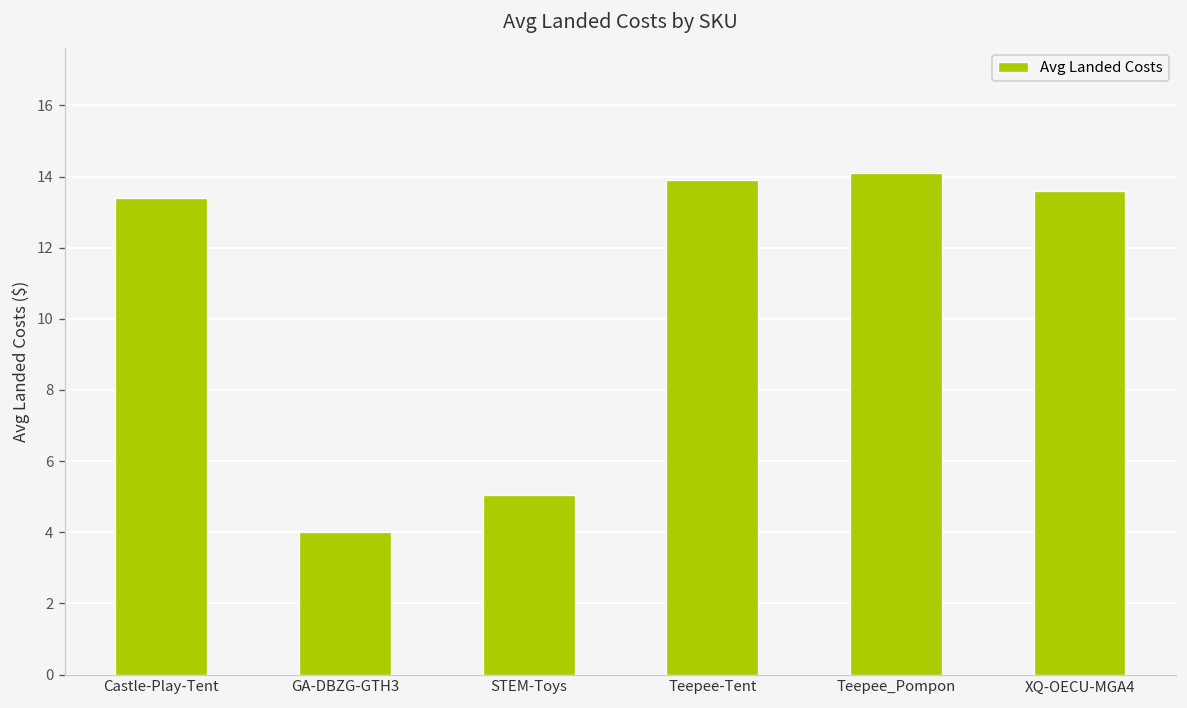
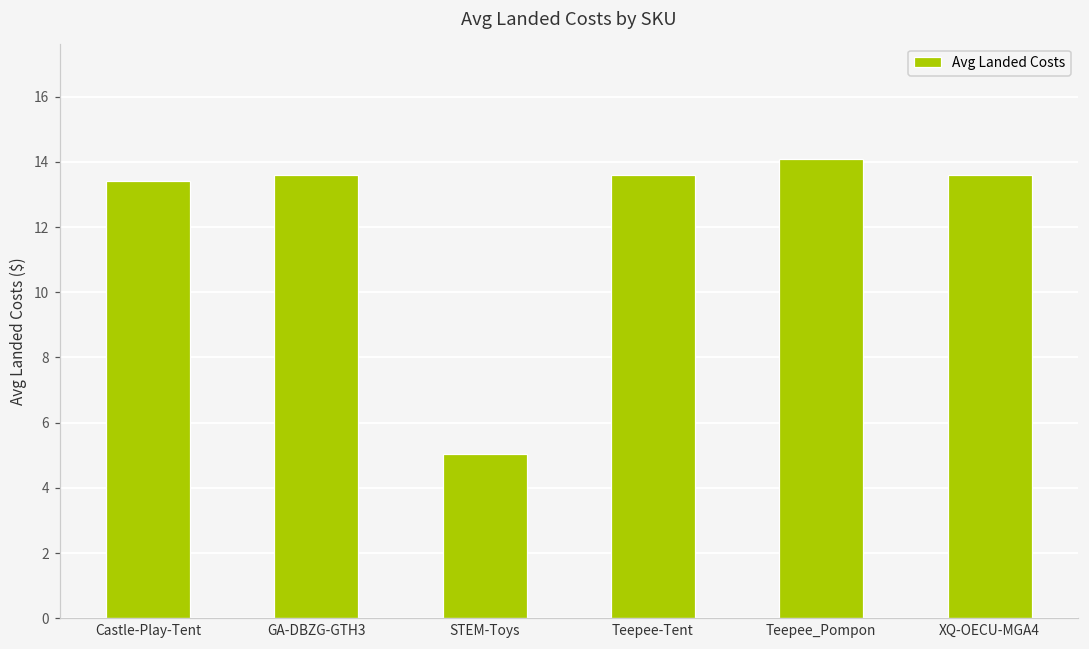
  {
    "Castle-Play-Tent": 13.4,
-   "GA-DBZG-GTH3": 4.0,
+   "GA-DBZG-GTH3": 13.6,
    "STEM-Toys": 5.1,
-   "Teepee-Tent": 13.9,
+   "Teepee-Tent": 13.6,
    "Teepee_Pompon": 14.1,
    "XQ-OECU-MGA4": 13.6
  }
